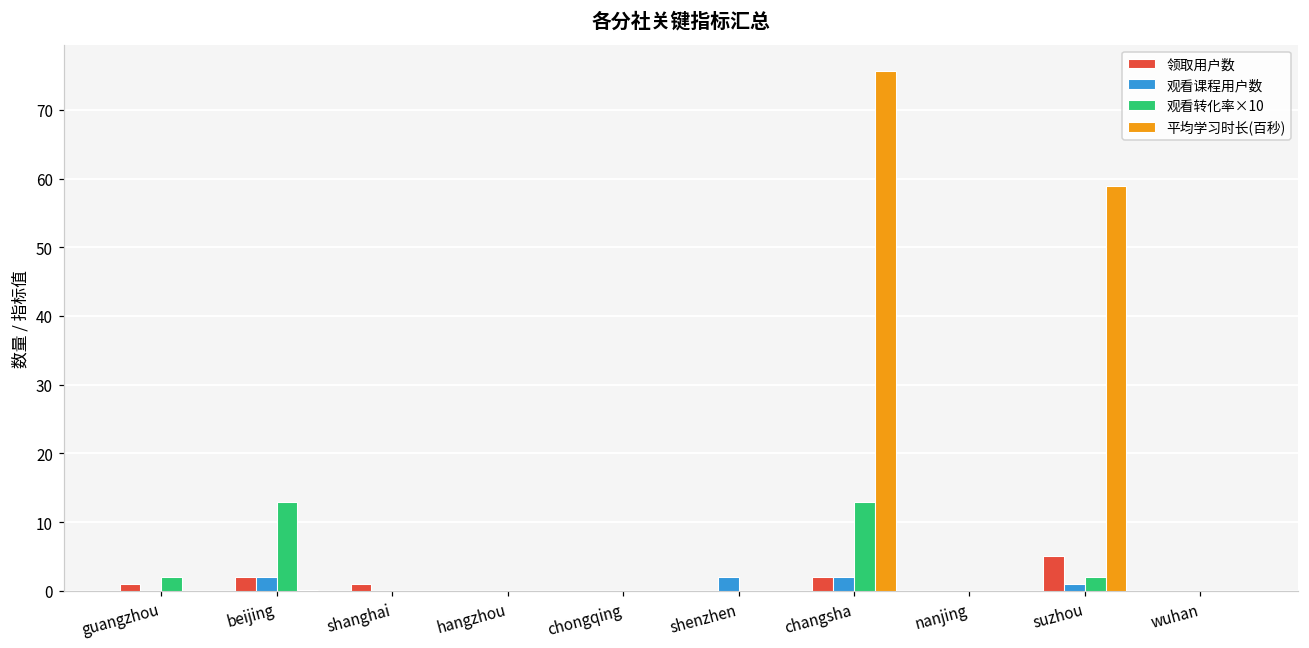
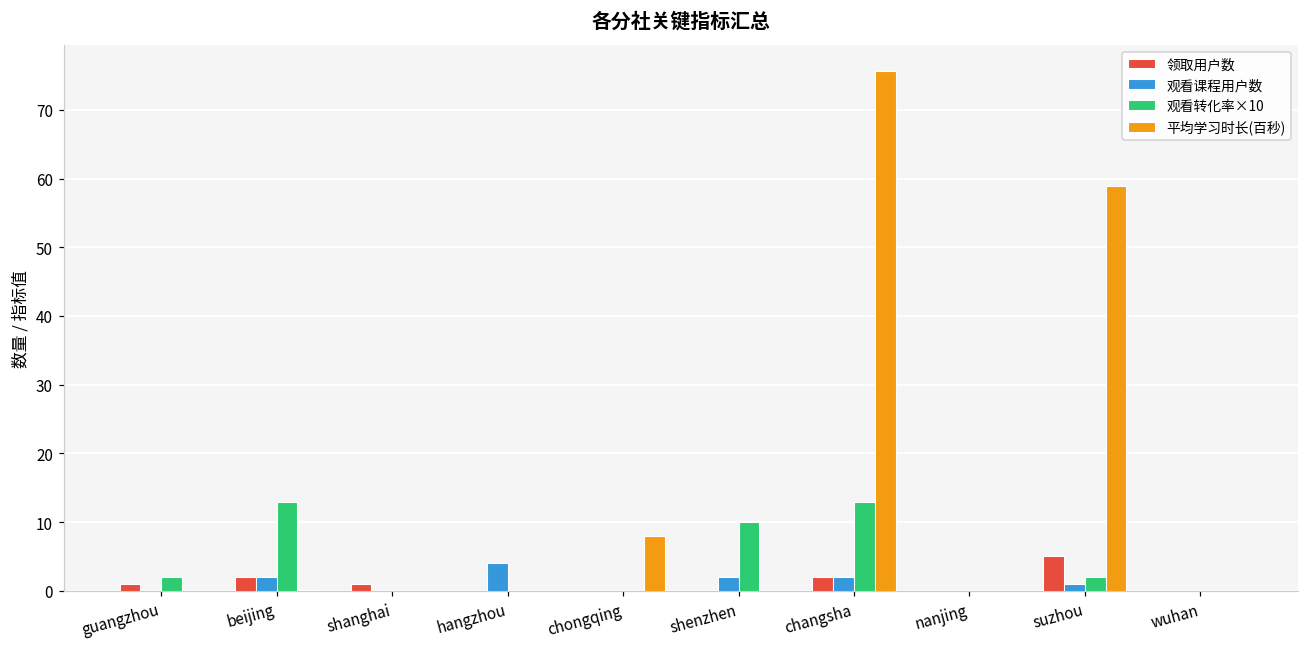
  {
    "领取用户数": {
      "guangzhou": 1,
      "beijing": 2,
      "shanghai": 1,
      "hangzhou": 0,
      "chongqing": 0,
      "shenzhen": 0,
      "changsha": 2,
      "nanjing": 0,
      "suzhou": 5,
      "wuhan": 0
    },
    "观看课程用户数": {
      "guangzhou": 0,
      "beijing": 2,
      "shanghai": 0,
-     "hangzhou": 0,
+     "hangzhou": 4,
      "chongqing": 0,
      "shenzhen": 2,
      "changsha": 2,
      "nanjing": 0,
      "suzhou": 1,
      "wuhan": 0
    },
    "观看转化率×10": {
      "guangzhou": 2,
      "beijing": 13,
      "shanghai": 0,
      "hangzhou": 0,
      "chongqing": 0,
-     "shenzhen": 0,
+     "shenzhen": 10,
      "changsha": 13,
      "nanjing": 0,
      "suzhou": 2,
      "wuhan": 0
    },
    "平均学习时长(百秒)": {
      "guangzhou": 0,
      "shanghai": 0,
      "hangzhou": 0,
-     "chongqing": 0,
+     "chongqing": 8,
      "shenzhen": 0,
      "changsha": 76,
      "nanjing": 0,
      "suzhou": 59,
      "wuhan": 0
    }
  }
